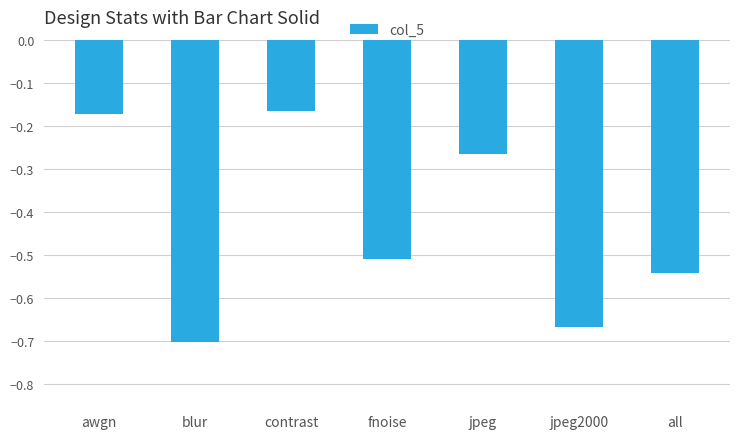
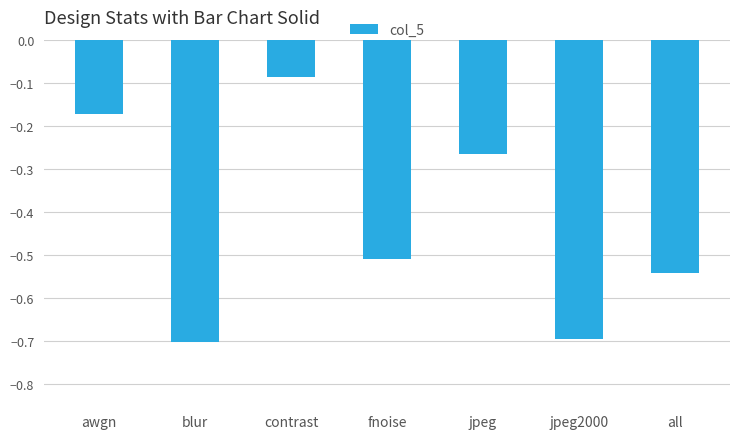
  {
    "awgn": -0.17,
    "blur": -0.70,
-   "contrast": -0.16,
+   "contrast": -0.09,
    "fnoise": -0.51,
    "jpeg": -0.27,
-   "jpeg2000": -0.67,
+   "jpeg2000": -0.70,
    "all": -0.54
  }
